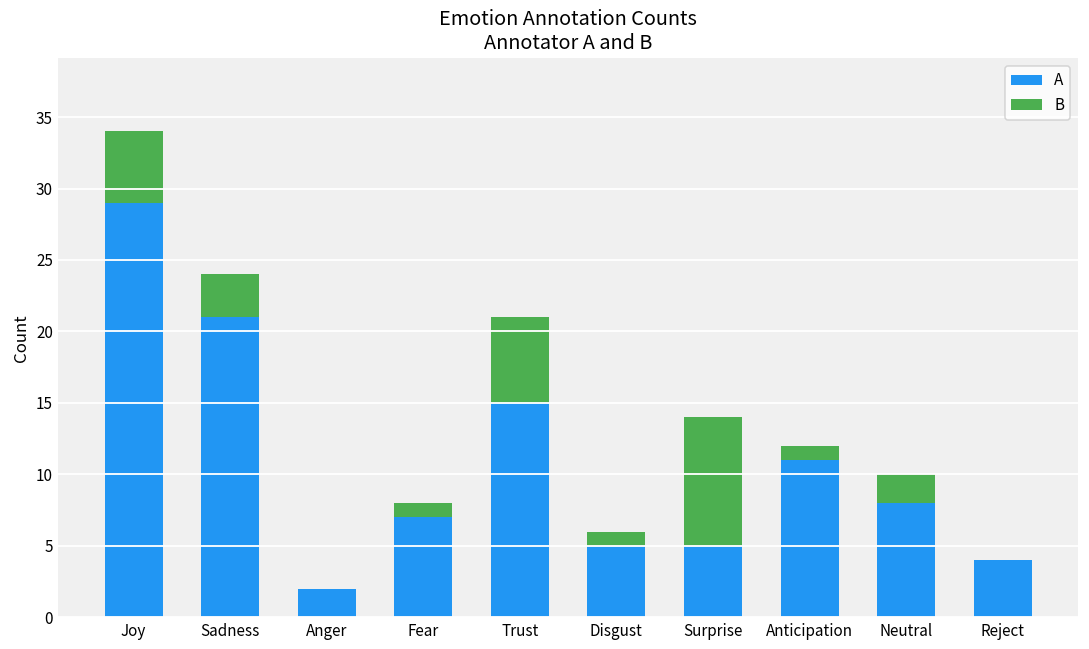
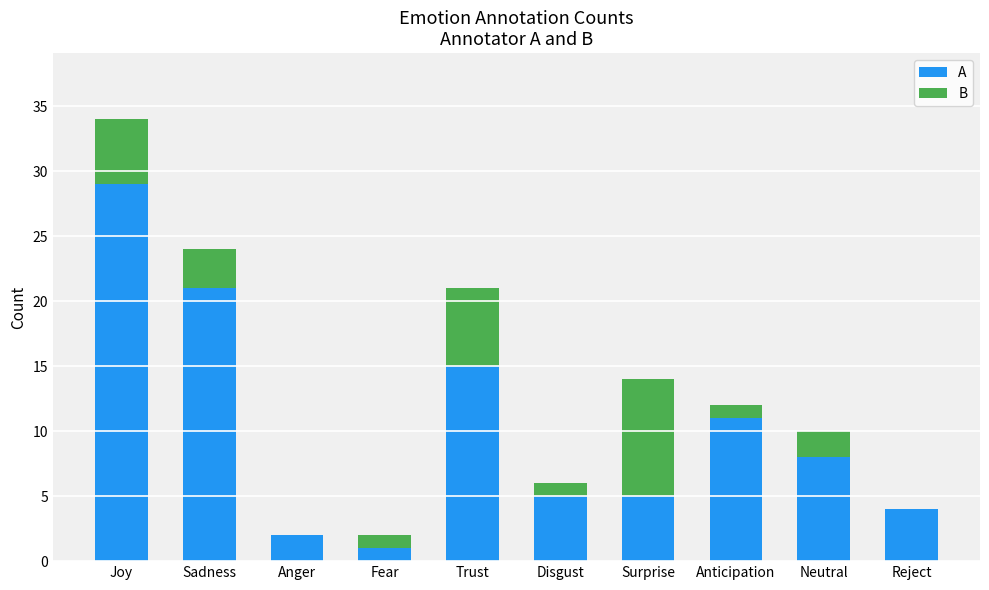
  {
    "A": {
      "Joy": 29,
      "Sadness": 21,
      "Anger": 2,
-     "Fear": 7,
+     "Fear": 1,
      "Trust": 15,
      "Disgust": 5,
      "Surprise": 5,
      "Anticipation": 11,
      "Neutral": 8,
      "Reject": 4
    },
    "B": {
      "Joy": 5,
      "Sadness": 3,
      "Anger": 0,
      "Fear": 1,
      "Trust": 6,
      "Disgust": 1,
      "Surprise": 9,
      "Anticipation": 1,
      "Neutral": 2,
      "Reject": 0
    }
  }
